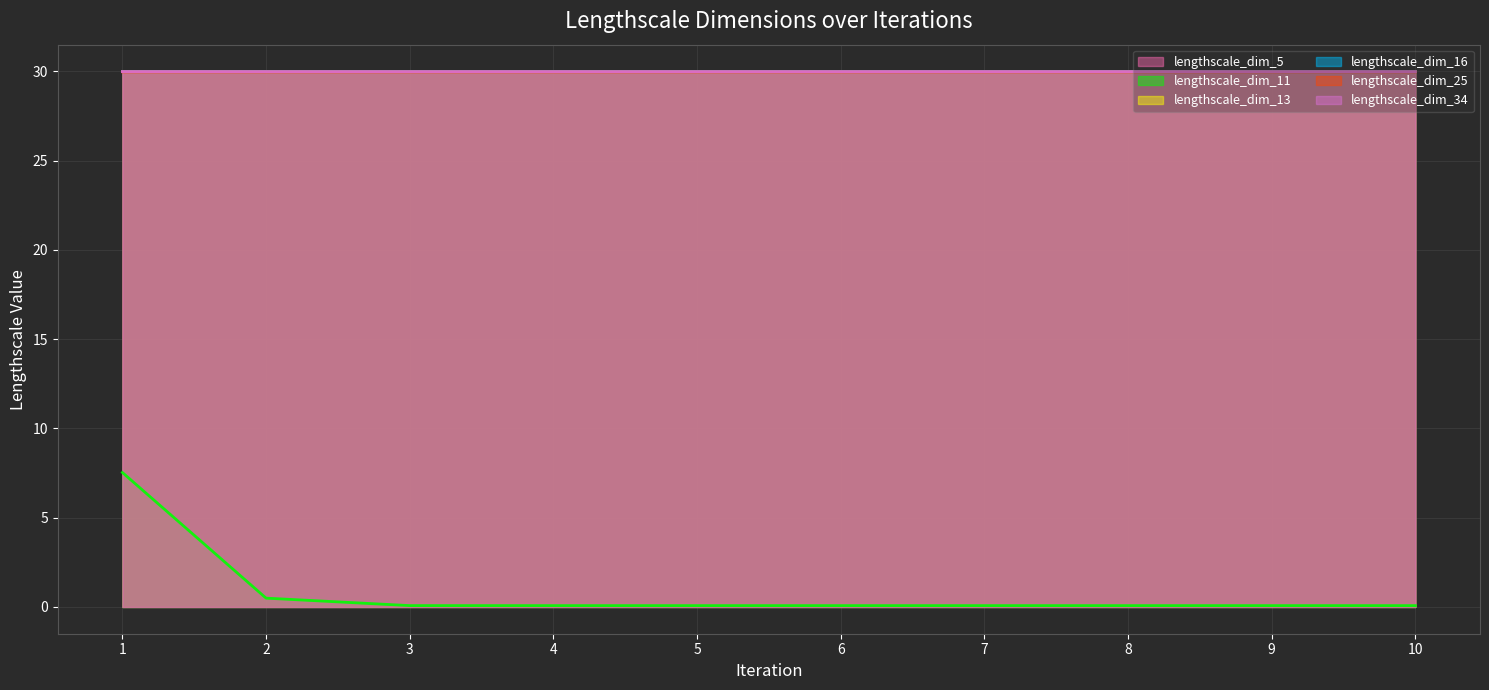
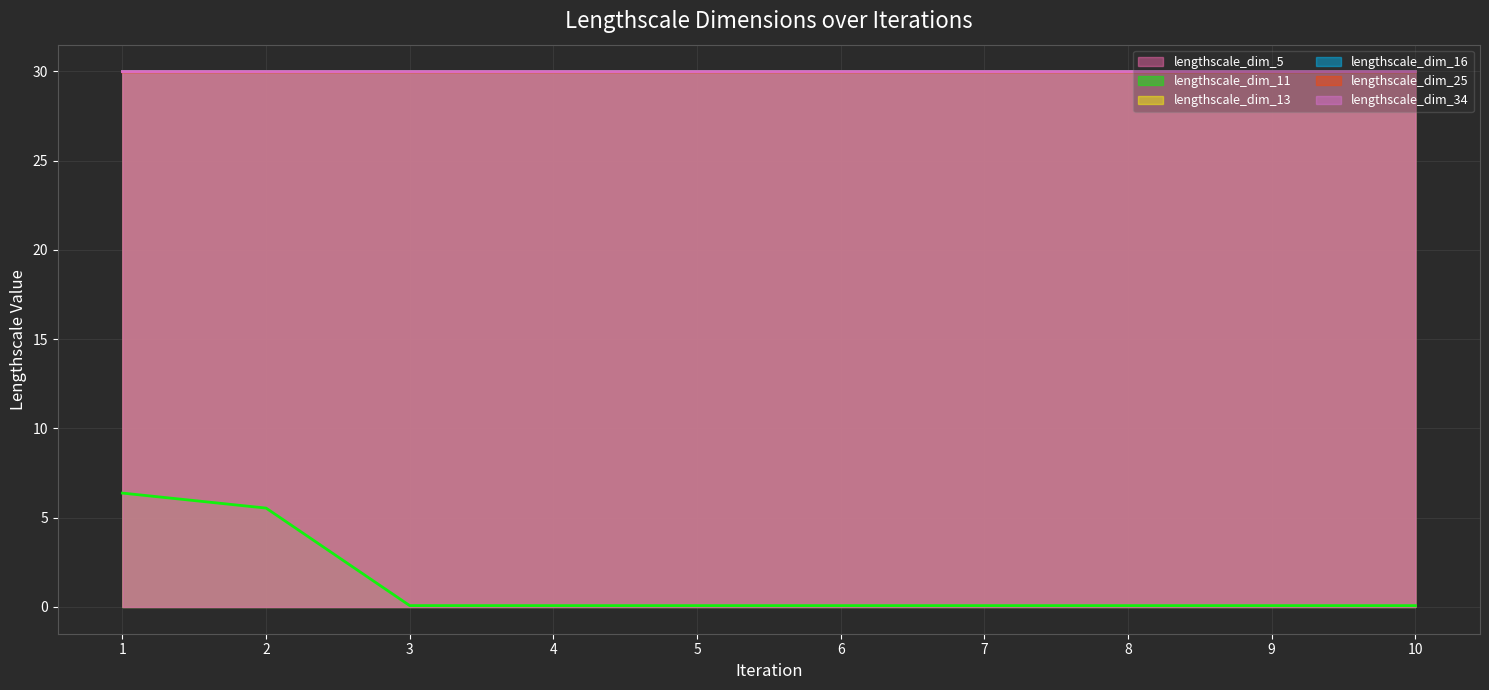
  {
    "lengthscale_dim_11": {
-     "1": 7.5,
-     "2": 0.5,
+     "1": 6.4,
+     "2": 5.5,
      "3": 0.1,
      "4": 0.1,
      "5": 0.1,
      "6": 0.1,
      "7": 0.1,
      "8": 0.1,
      "9": 0.1,
      "10": 0.1
    }
  }
